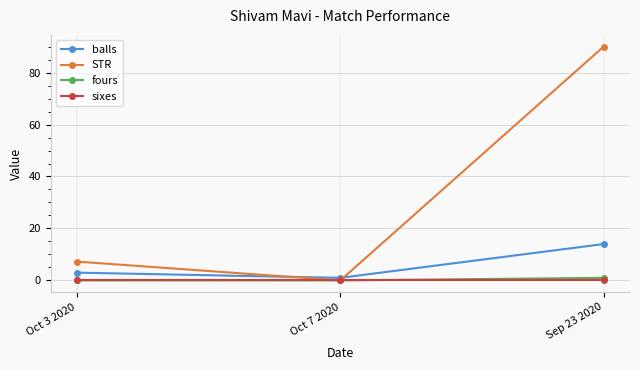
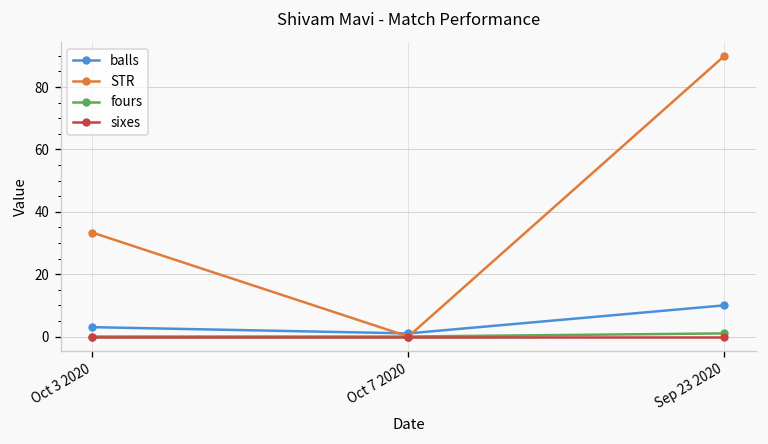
  {
    "balls": {
      "Oct 3 2020": 3,
      "Oct 7 2020": 1,
-     "Sep 23 2020": 14
+     "Sep 23 2020": 10
    },
    "STR": {
-     "Oct 3 2020": 7,
+     "Oct 3 2020": 33,
      "Sep 23 2020": 90
    },
    "fours": {
      "Sep 23 2020": 1
    },
    "sixes": {
      "Sep 23 2020": 0
    }
  }
